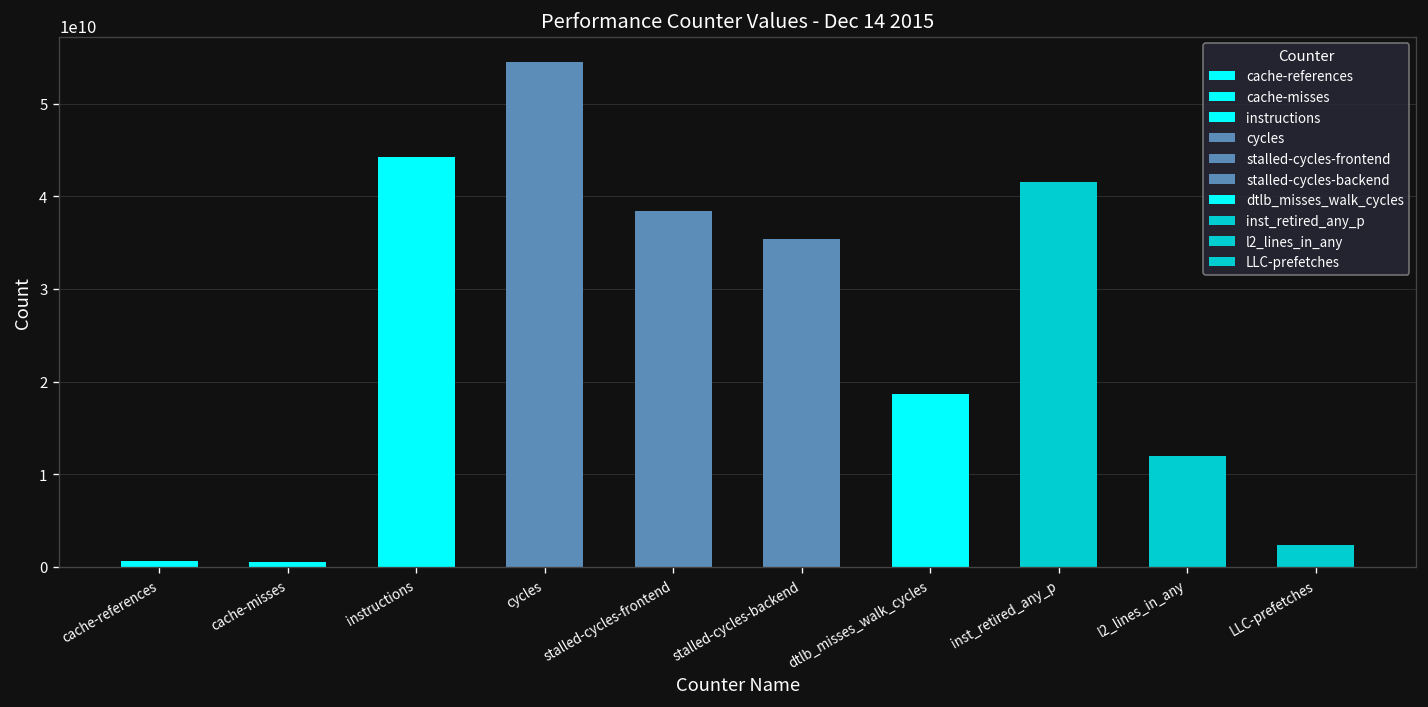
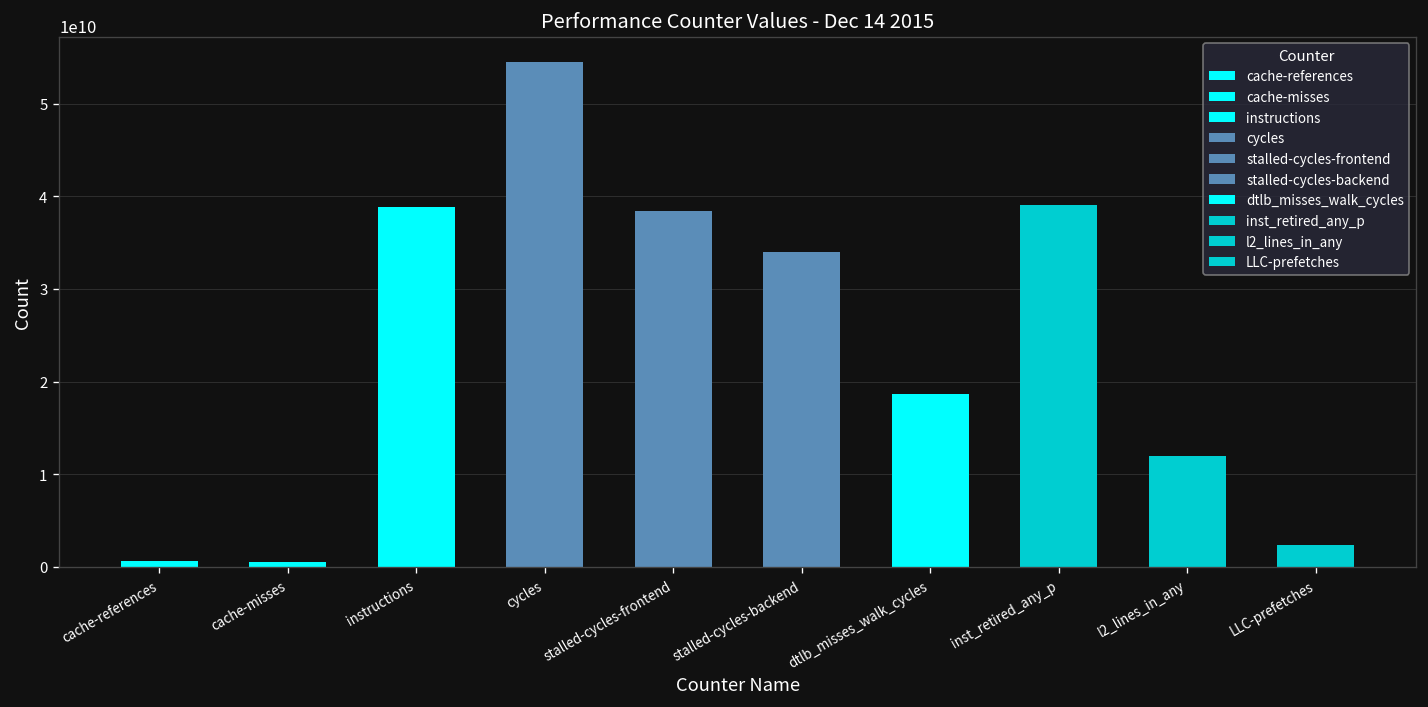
  {
    "cache-references": 1000000000,
    "cache-misses": 1000000000,
-   "instructions": 44000000000,
+   "instructions": 39000000000,
    "cycles": 55000000000,
    "stalled-cycles-frontend": 38000000000,
-   "stalled-cycles-backend": 35000000000,
+   "stalled-cycles-backend": 34000000000,
    "dtlb_misses_walk_cycles": 19000000000,
-   "inst_retired_any_p": 42000000000,
+   "inst_retired_any_p": 39000000000,
    "l2_lines_in_any": 12000000000,
    "LLC-prefetches": 2000000000
  }
